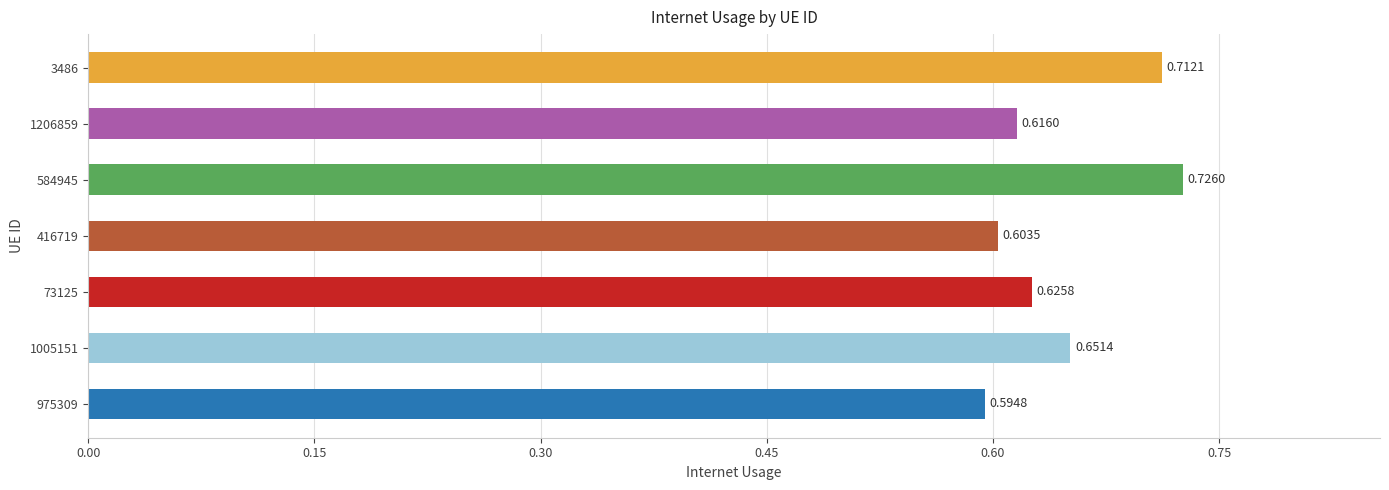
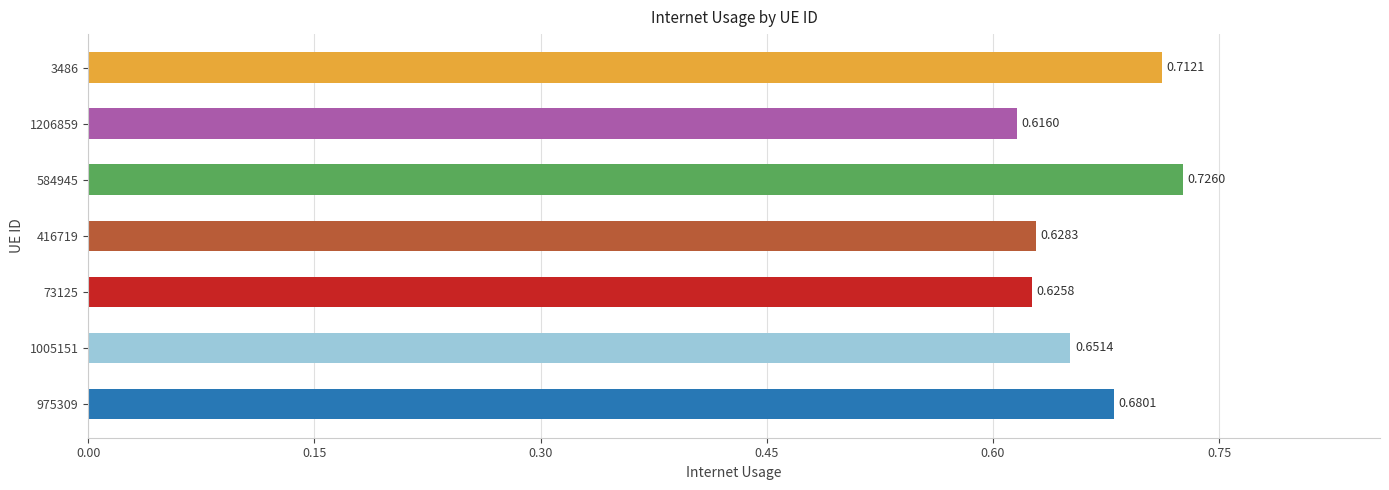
  {
    "3486": 0.7121,
    "1206859": 0.6160,
    "584945": 0.7260,
-   "416719": 0.6035,
+   "416719": 0.6283,
    "73125": 0.6258,
    "1005151": 0.6514,
-   "975309": 0.5948
+   "975309": 0.6801
  }
